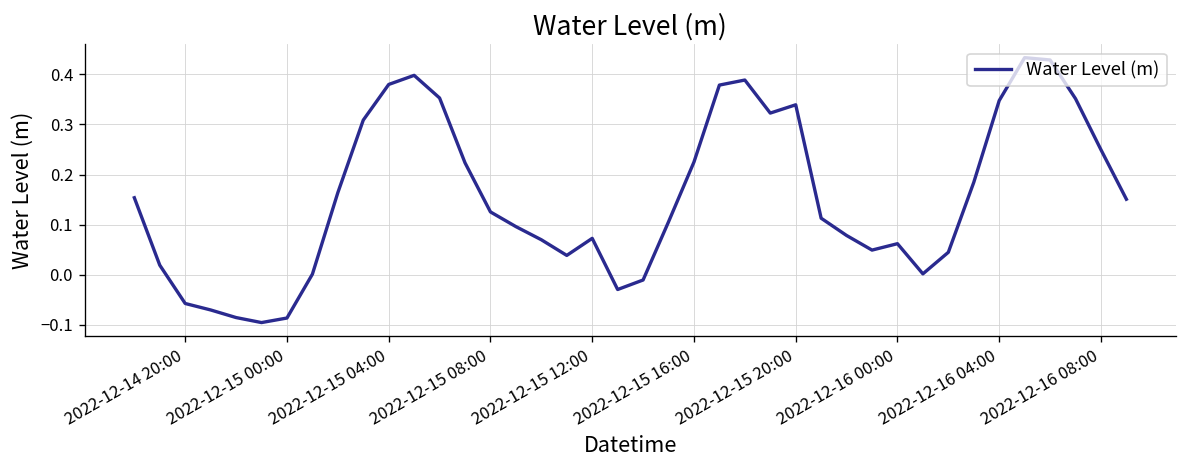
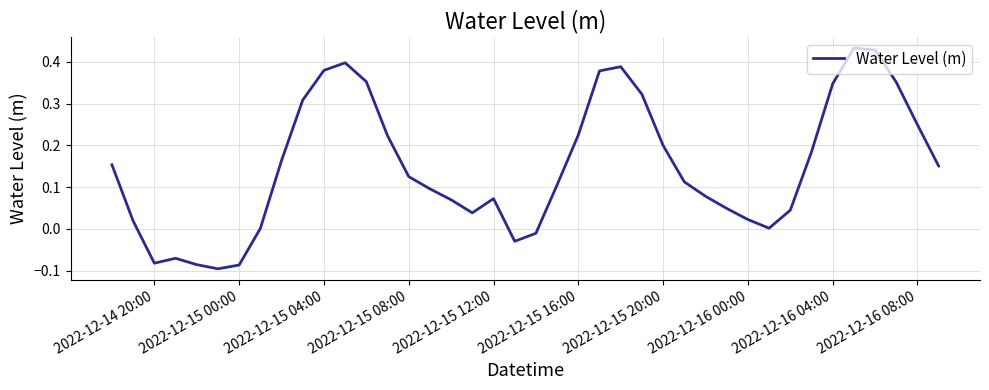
  {
-   "2022-12-14 20:00": -0.06,
+   "2022-12-14 20:00": -0.08,
    "2022-12-15 00:00": -0.09,
    "2022-12-15 04:00": 0.38,
    "2022-12-15 08:00": 0.13,
    "2022-12-15 12:00": 0.07,
    "2022-12-15 16:00": 0.22,
-   "2022-12-15 20:00": 0.34,
-   "2022-12-16 00:00": 0.06,
+   "2022-12-15 20:00": 0.20,
+   "2022-12-16 00:00": 0.02,
    "2022-12-16 04:00": 0.35,
    "2022-12-16 08:00": 0.25
  }
